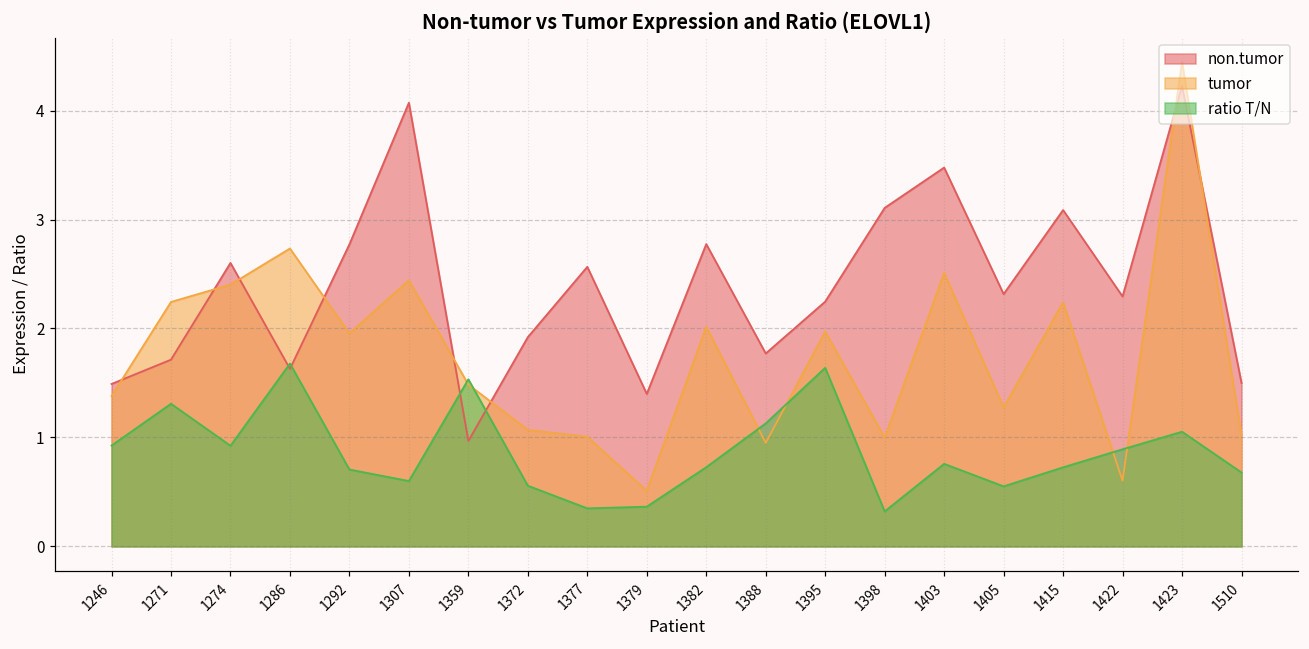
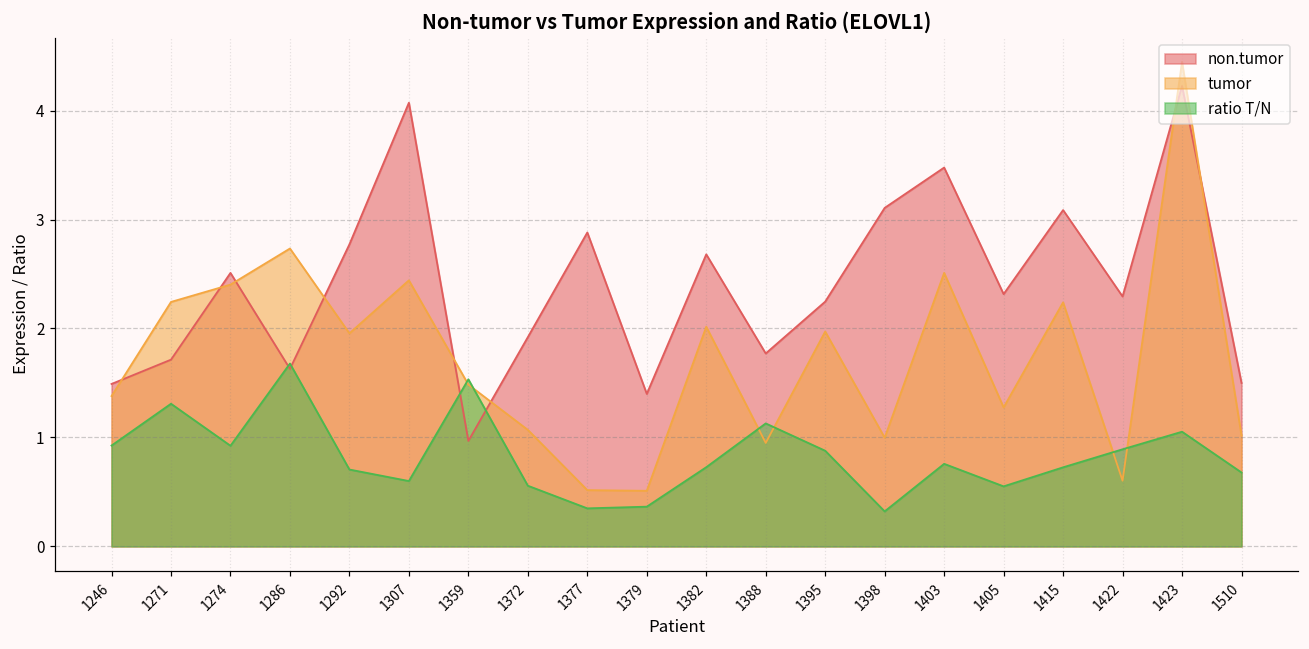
  {
    "non.tumor": {
      "1246": 1.5,
      "1271": 1.7,
-     "1274": 2.6,
+     "1274": 2.5,
      "1286": 1.6,
      "1292": 2.8,
      "1307": 4.1,
      "1359": 1.0,
      "1372": 1.9,
-     "1377": 2.6,
+     "1377": 2.9,
      "1379": 1.4,
-     "1382": 2.8,
+     "1382": 2.7,
      "1388": 1.8,
      "1395": 2.2,
      "1398": 3.1,
      "1403": 3.5,
      "1405": 2.3,
      "1415": 3.1,
      "1422": 2.3,
      "1510": 1.5
    },
    "tumor": {
      "1246": 1.4,
      "1271": 2.2,
      "1274": 2.4,
      "1286": 2.7,
      "1292": 2.0,
      "1307": 2.4,
      "1359": 1.5,
      "1372": 1.1,
-     "1377": 1.0,
+     "1377": 0.5,
      "1379": 0.5,
      "1382": 2.0,
      "1388": 0.9,
      "1395": 2.0,
      "1398": 1.0,
      "1403": 2.5,
      "1405": 1.3,
      "1415": 2.2,
      "1422": 0.6,
      "1510": 1.0
    },
    "ratio T/N": {
      "1246": 0.9,
      "1271": 1.3,
      "1274": 0.9,
      "1286": 1.7,
      "1292": 0.7,
      "1307": 0.6,
      "1359": 1.5,
      "1372": 0.6,
      "1377": 0.3,
      "1379": 0.4,
      "1382": 0.7,
      "1388": 1.1,
-     "1395": 1.6,
+     "1395": 0.9,
      "1398": 0.3,
      "1403": 0.8,
      "1405": 0.6,
      "1415": 0.7,
      "1422": 0.9,
      "1423": 1.1,
      "1510": 0.7
    }
  }
